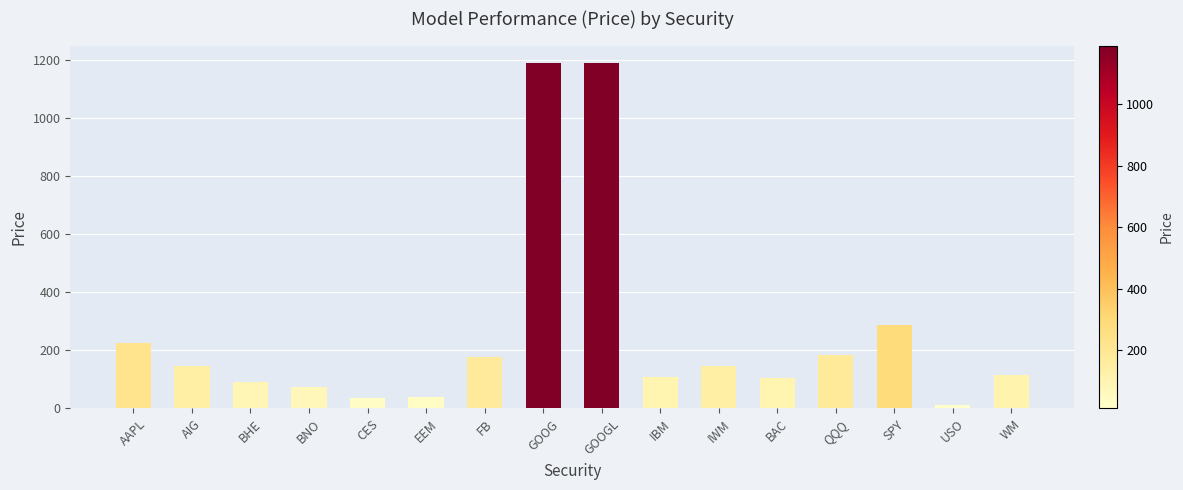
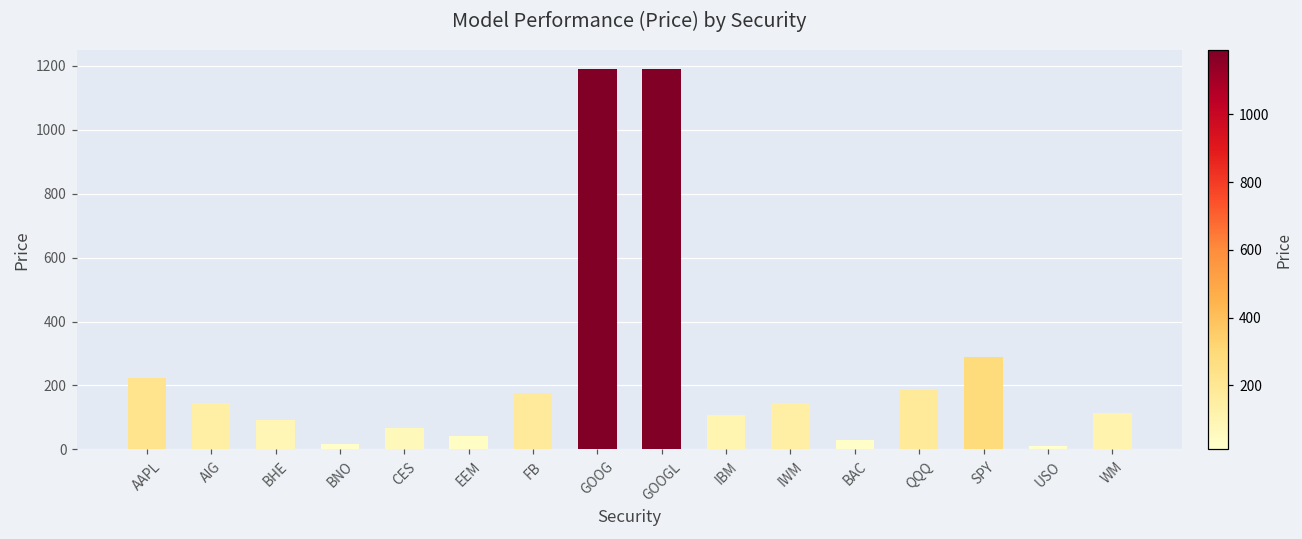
  {
    "AAPL": 220,
    "AIG": 150,
    "BHE": 90,
-   "BNO": 80,
-   "CES": 40,
+   "BNO": 20,
+   "CES": 70,
    "EEM": 40,
    "FB": 180,
    "GOOG": 1190,
    "GOOGL": 1190,
    "IBM": 110,
    "IWM": 150,
-   "BAC": 110,
+   "BAC": 30,
    "QQQ": 190,
    "SPY": 290,
    "USO": 10,
    "WM": 110
  }
